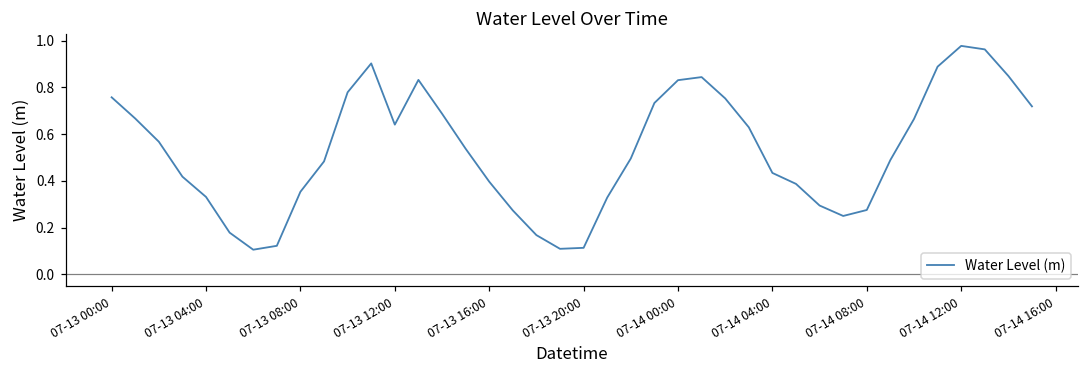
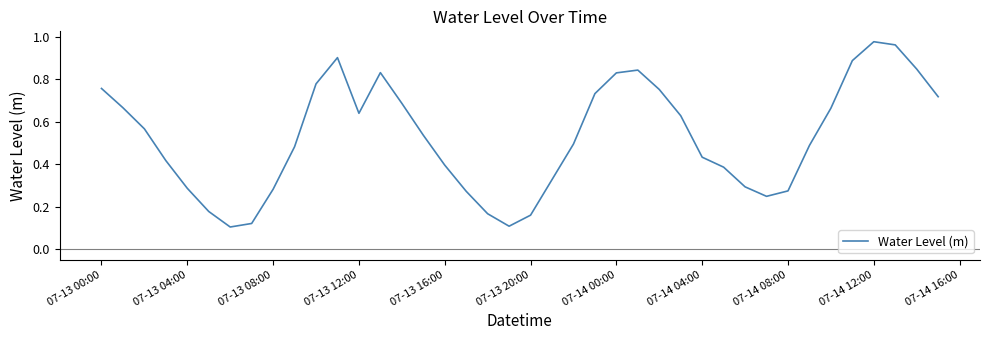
  {
    "07-13 00:00": 0.76,
-   "07-13 04:00": 0.33,
-   "07-13 08:00": 0.35,
+   "07-13 04:00": 0.29,
+   "07-13 08:00": 0.28,
    "07-13 12:00": 0.64,
    "07-13 16:00": 0.40,
-   "07-13 20:00": 0.11,
+   "07-13 20:00": 0.16,
    "07-14 00:00": 0.83,
    "07-14 04:00": 0.43,
    "07-14 08:00": 0.27,
    "07-14 12:00": 0.98
  }
